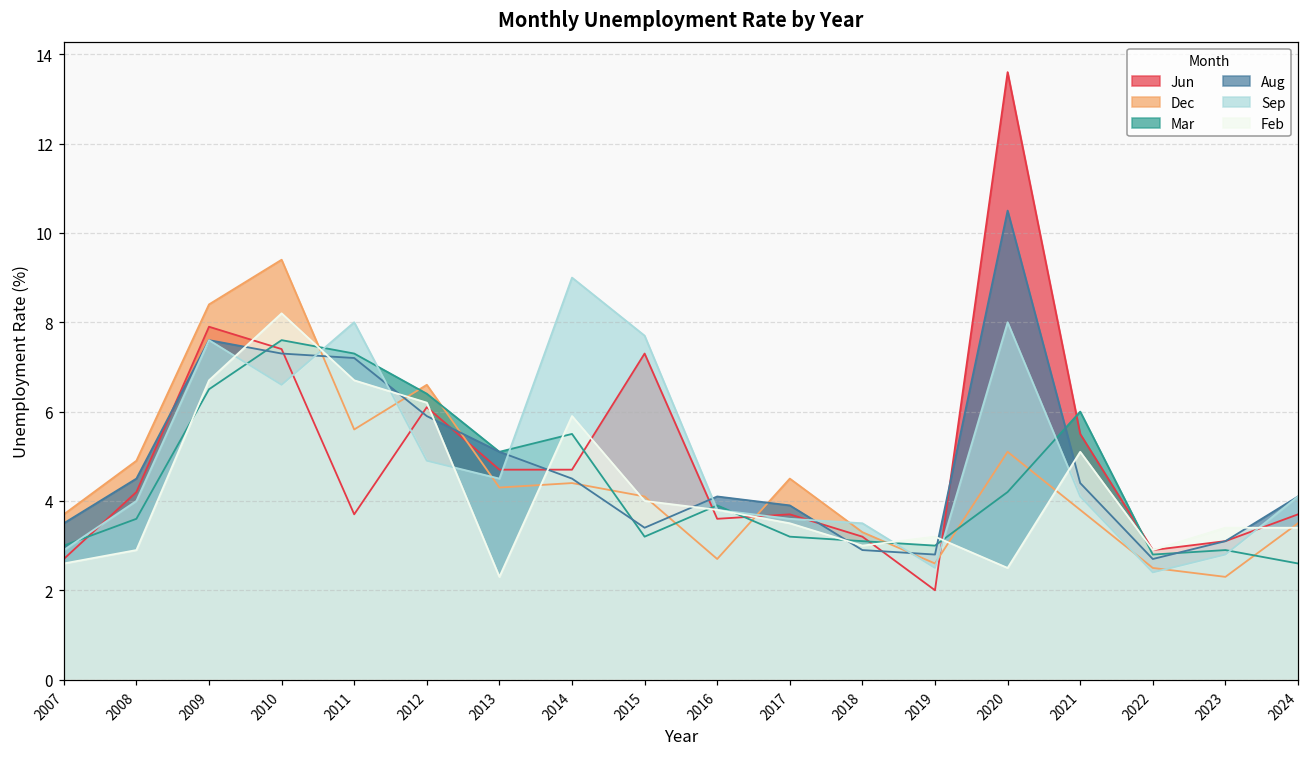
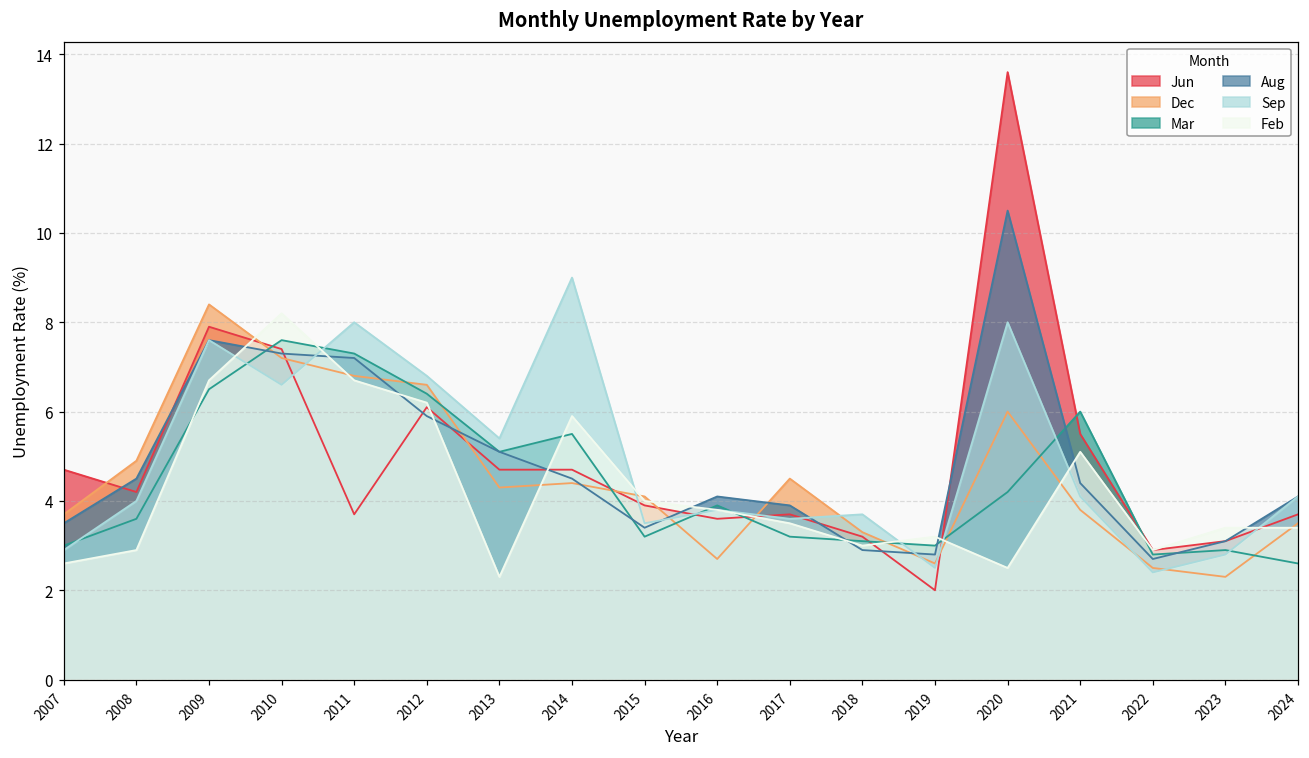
  {
    "Jun": {
-     "2007": 2.7,
+     "2007": 4.7,
      "2008": 4.2,
      "2009": 7.9,
      "2010": 7.4,
      "2011": 3.7,
      "2012": 6.1,
      "2013": 4.7,
      "2014": 4.7,
-     "2015": 7.3,
+     "2015": 3.9,
      "2016": 3.6,
      "2017": 3.7,
      "2018": 3.2,
      "2019": 2.0,
      "2020": 13.6,
      "2021": 5.5,
      "2024": 3.7
    },
    "Dec": {
      "2007": 3.7,
      "2008": 4.9,
      "2009": 8.4,
-     "2010": 9.4,
-     "2011": 5.6,
+     "2010": 7.2,
+     "2011": 6.8,
      "2012": 6.6,
      "2013": 4.3,
      "2014": 4.4,
      "2015": 4.1,
      "2016": 2.7,
      "2017": 4.5,
      "2018": 3.3,
      "2019": 2.6,
-     "2020": 5.1,
+     "2020": 6.0,
      "2021": 3.8,
      "2022": 2.5,
      "2023": 2.3,
      "2024": 3.5
    },
    "Sep": {
      "2007": 2.9,
      "2008": 4.0,
      "2010": 6.6,
      "2011": 8.0,
-     "2012": 4.9,
-     "2013": 4.5,
+     "2012": 6.8,
+     "2013": 5.4,
      "2014": 9.0,
-     "2015": 7.7,
+     "2015": 3.5,
      "2017": 3.6,
-     "2018": 3.5,
+     "2018": 3.7,
      "2019": 2.5,
      "2020": 8.0,
      "2021": 4.1,
      "2022": 2.4,
      "2023": 2.8
    },
    "Feb": {
      "2007": 2.6,
      "2008": 2.9,
      "2009": 6.7,
      "2010": 8.2,
      "2011": 6.7,
      "2012": 6.2,
      "2013": 2.3,
      "2014": 5.9,
      "2015": 4.0,
      "2017": 3.5,
      "2018": 3.0,
      "2019": 3.2,
      "2020": 2.5,
      "2021": 5.1,
      "2023": 3.4,
      "2024": 3.4
    }
  }
